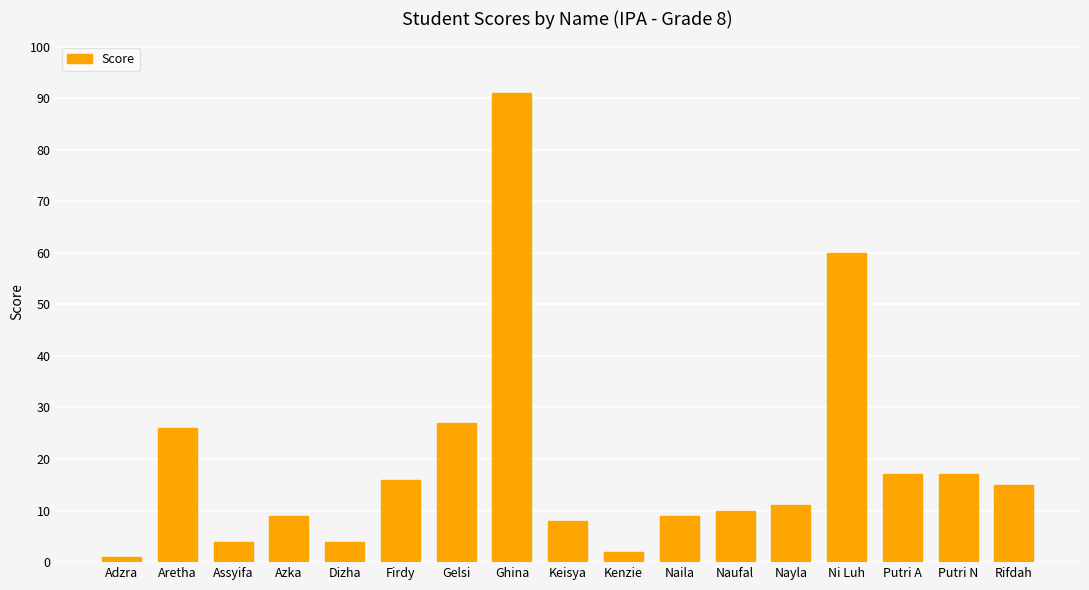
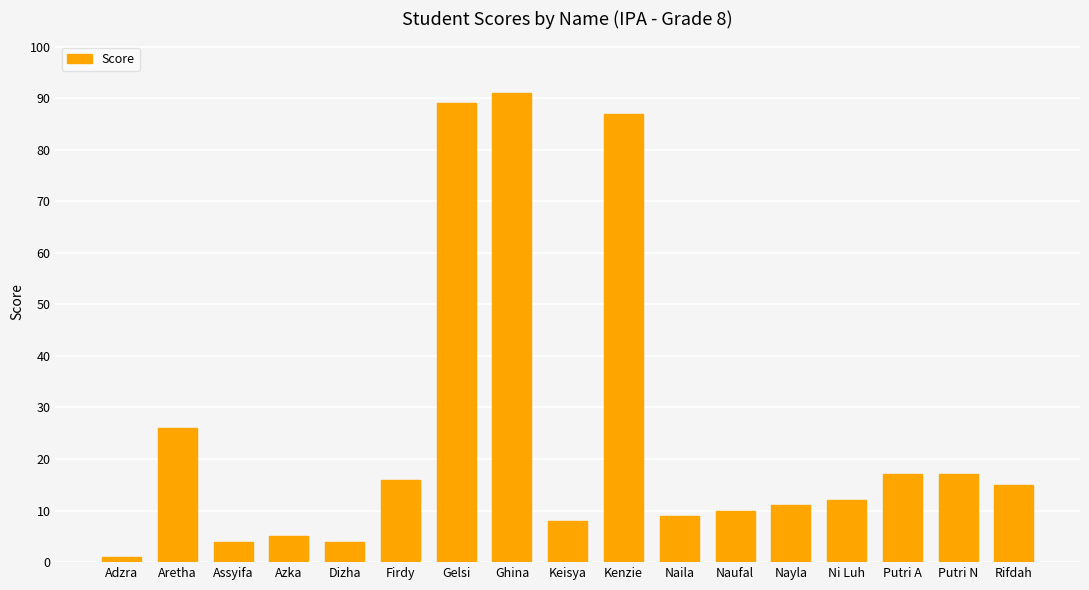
  {
    "Adzra": 1,
    "Aretha": 26,
    "Assyifa": 4,
-   "Azka": 9,
+   "Azka": 5,
    "Dizha": 4,
    "Firdy": 16,
-   "Gelsi": 27,
+   "Gelsi": 89,
    "Ghina": 91,
    "Keisya": 8,
-   "Kenzie": 2,
+   "Kenzie": 87,
    "Naila": 9,
    "Naufal": 10,
    "Nayla": 11,
-   "Ni Luh": 60,
+   "Ni Luh": 12,
    "Putri A": 17,
    "Putri N": 17,
    "Rifdah": 15
  }
